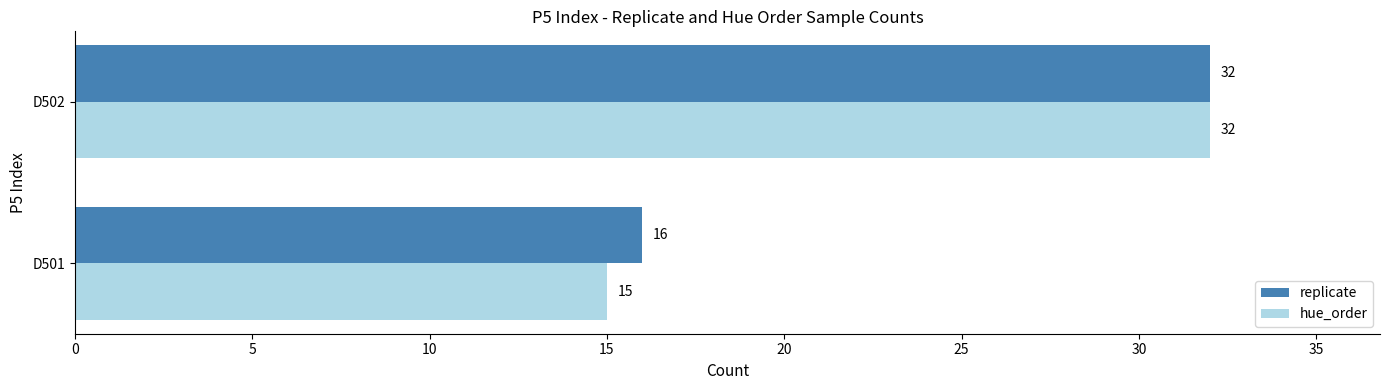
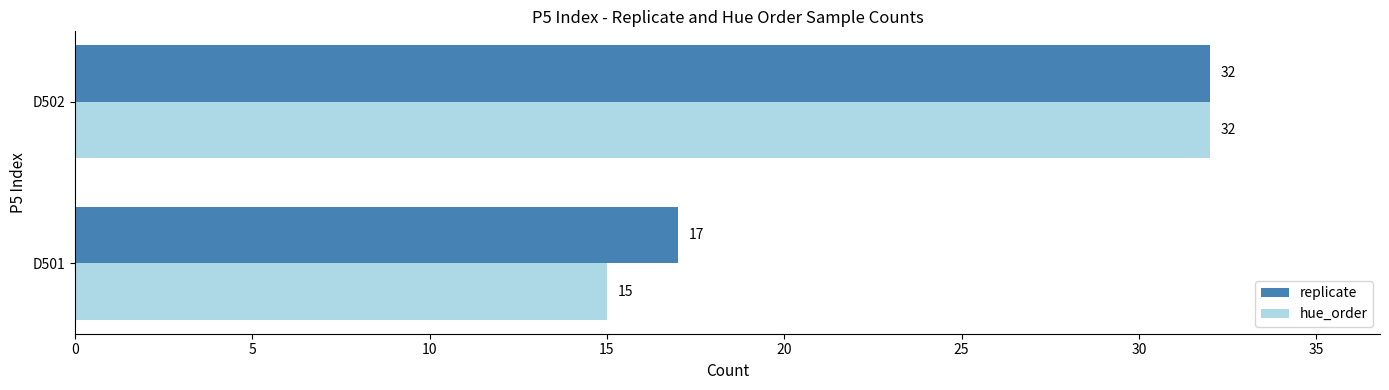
  {
    "replicate": {
      "D502": 32,
-     "D501": 16
+     "D501": 17
    },
    "hue_order": {
      "D502": 32,
      "D501": 15
    }
  }
